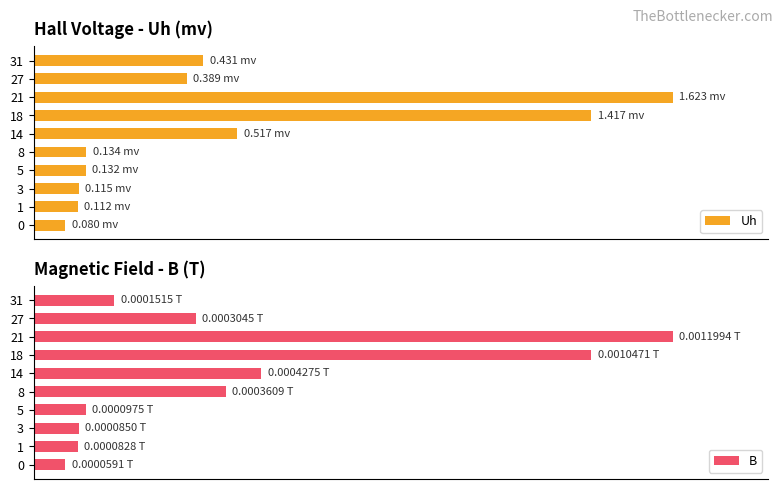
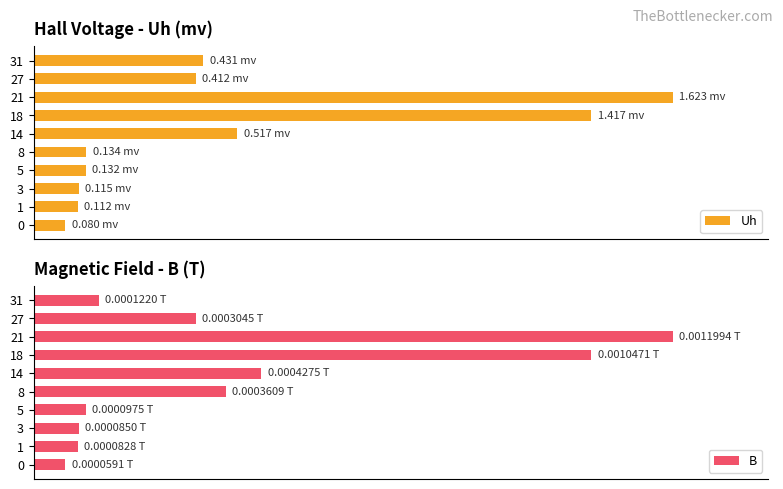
  {
    "Hall Voltage - Uh (mv)": {
-     "27": 0.389
+     "27": 0.412
    },
    "Magnetic Field - B (T)": {
-     "31": 0.0001515
+     "31": 0.0001220
    }
  }
